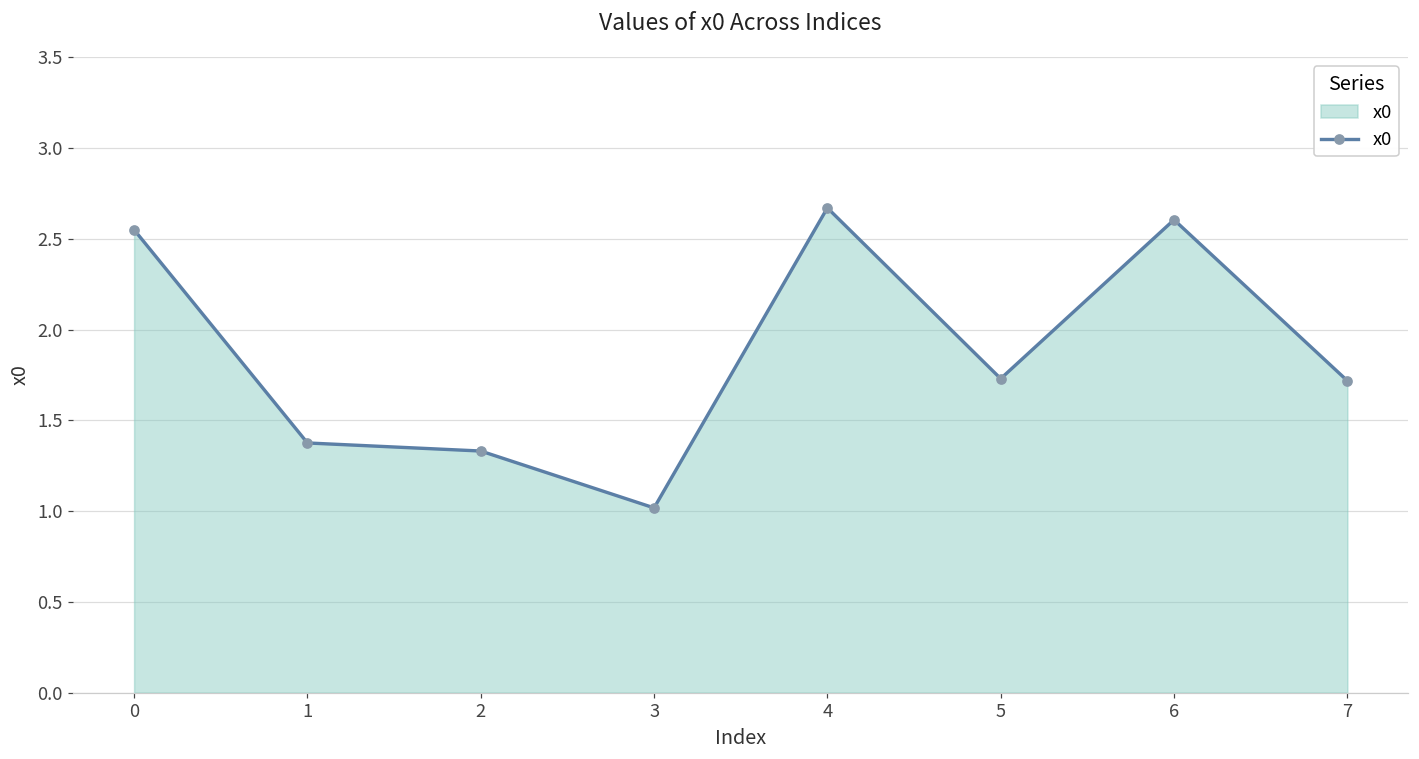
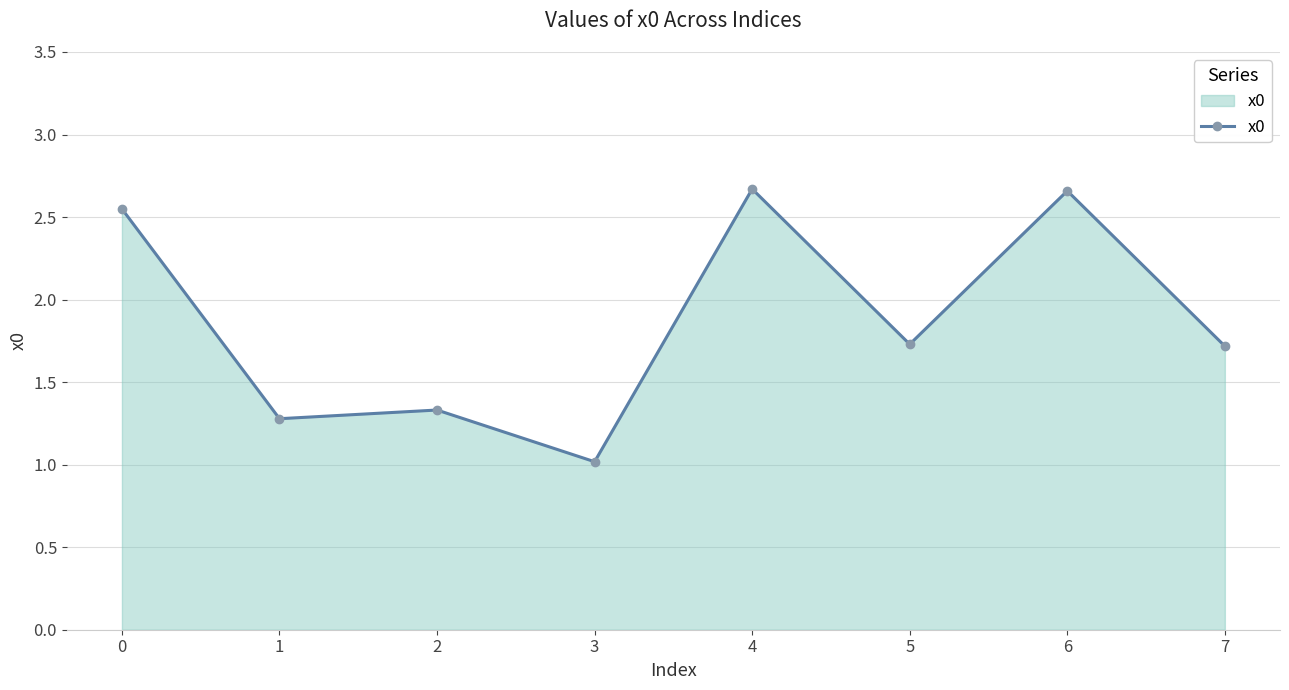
  {
    "0": 2.55,
-   "1": 1.38,
+   "1": 1.28,
    "2": 1.33,
    "3": 1.02,
    "4": 2.67,
    "5": 1.73,
-   "6": 2.60,
+   "6": 2.66,
    "7": 1.72
  }
